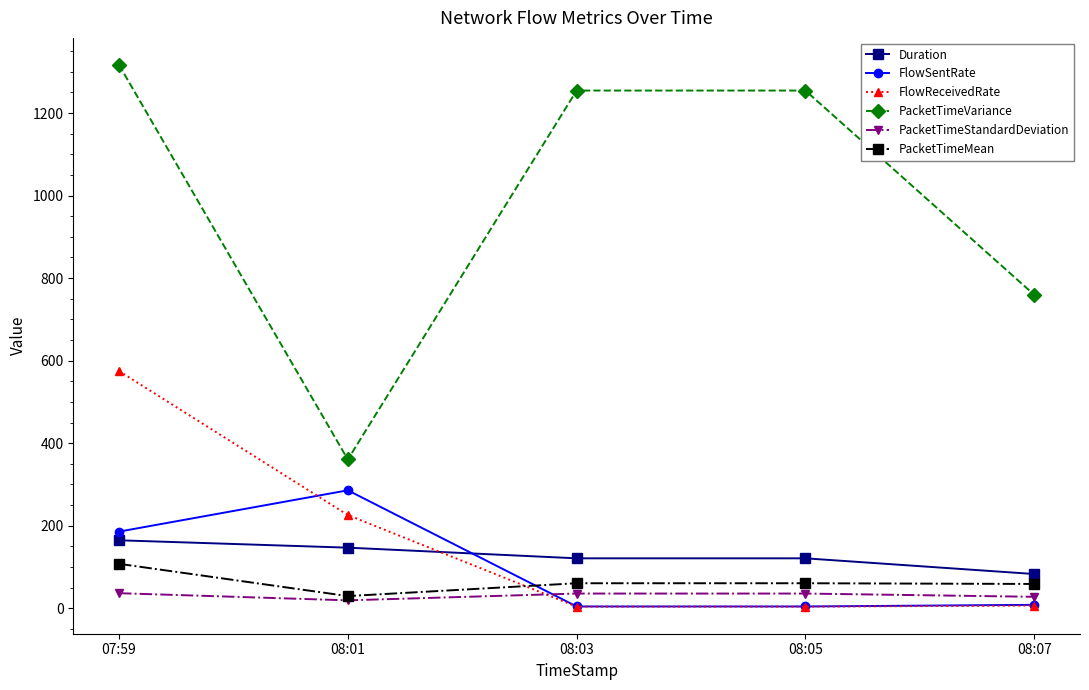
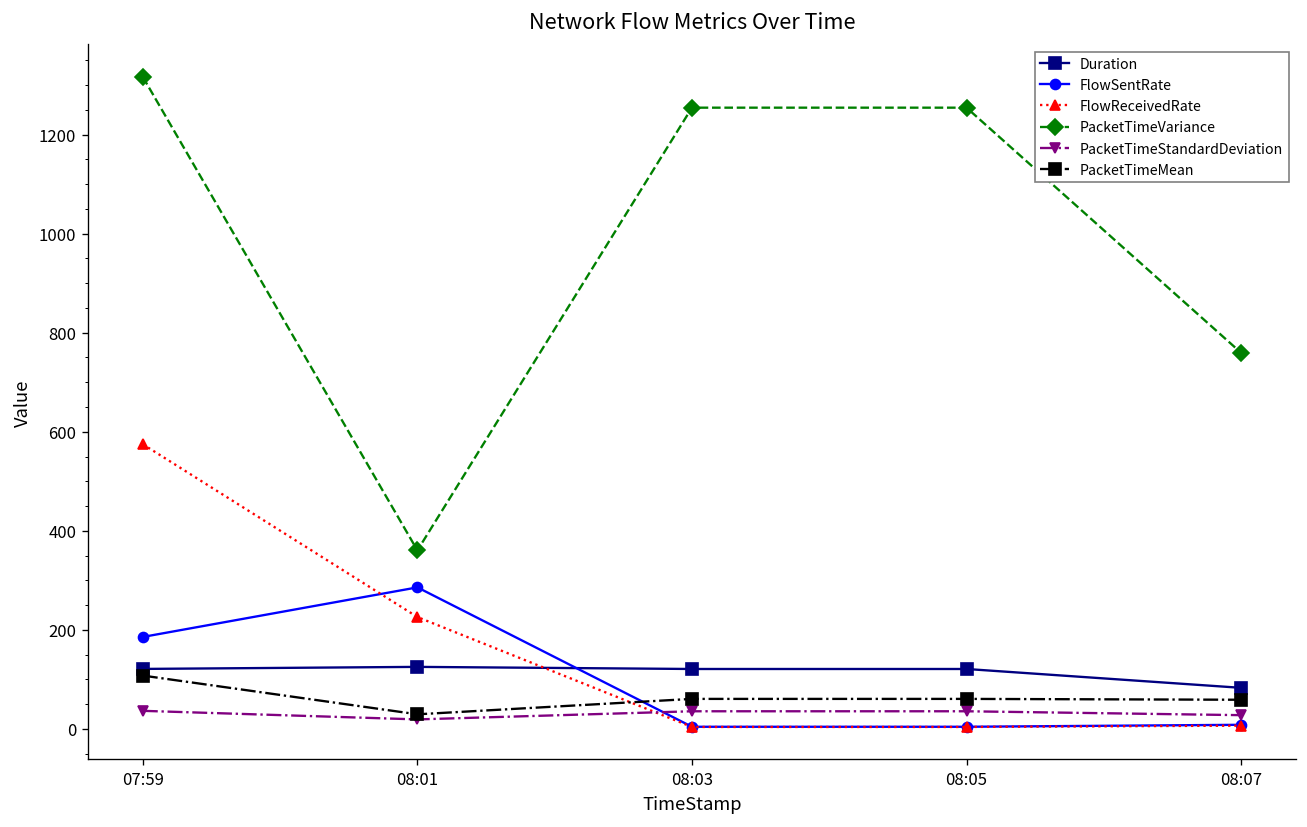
  {
    "Duration": {
-     "07:59": 160,
-     "08:01": 150,
+     "07:59": 120,
+     "08:01": 130,
      "08:03": 120,
      "08:05": 120,
      "08:07": 80
    },
    "FlowSentRate": {
      "07:59": 190,
      "08:01": 290
    },
    "FlowReceivedRate": {
      "07:59": 570,
      "08:01": 230
    },
    "PacketTimeVariance": {
      "07:59": 1320,
      "08:01": 360,
      "08:03": 1250,
      "08:05": 1250,
      "08:07": 760
    },
    "PacketTimeStandardDeviation": {
      "07:59": 40,
      "08:01": 20,
      "08:03": 40,
      "08:05": 40,
      "08:07": 30
    },
    "PacketTimeMean": {
      "07:59": 110,
      "08:01": 30,
      "08:03": 60,
      "08:05": 60,
      "08:07": 60
    }
  }
